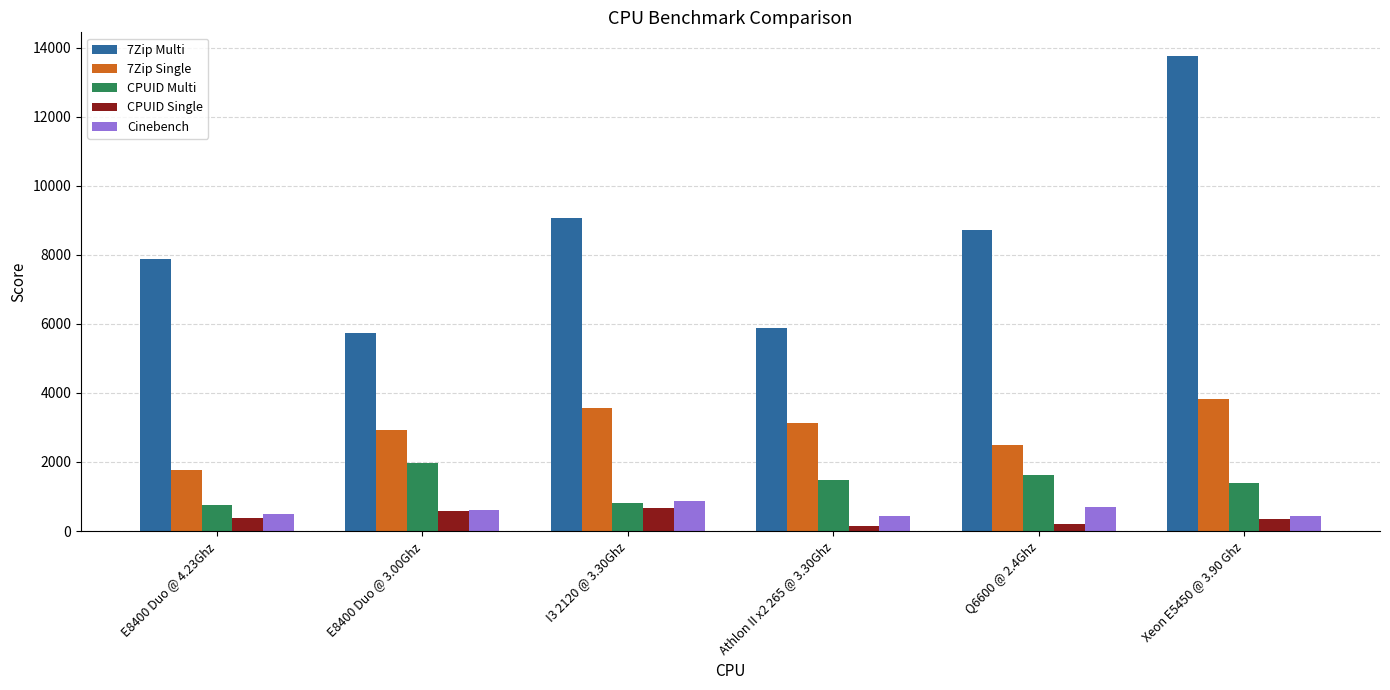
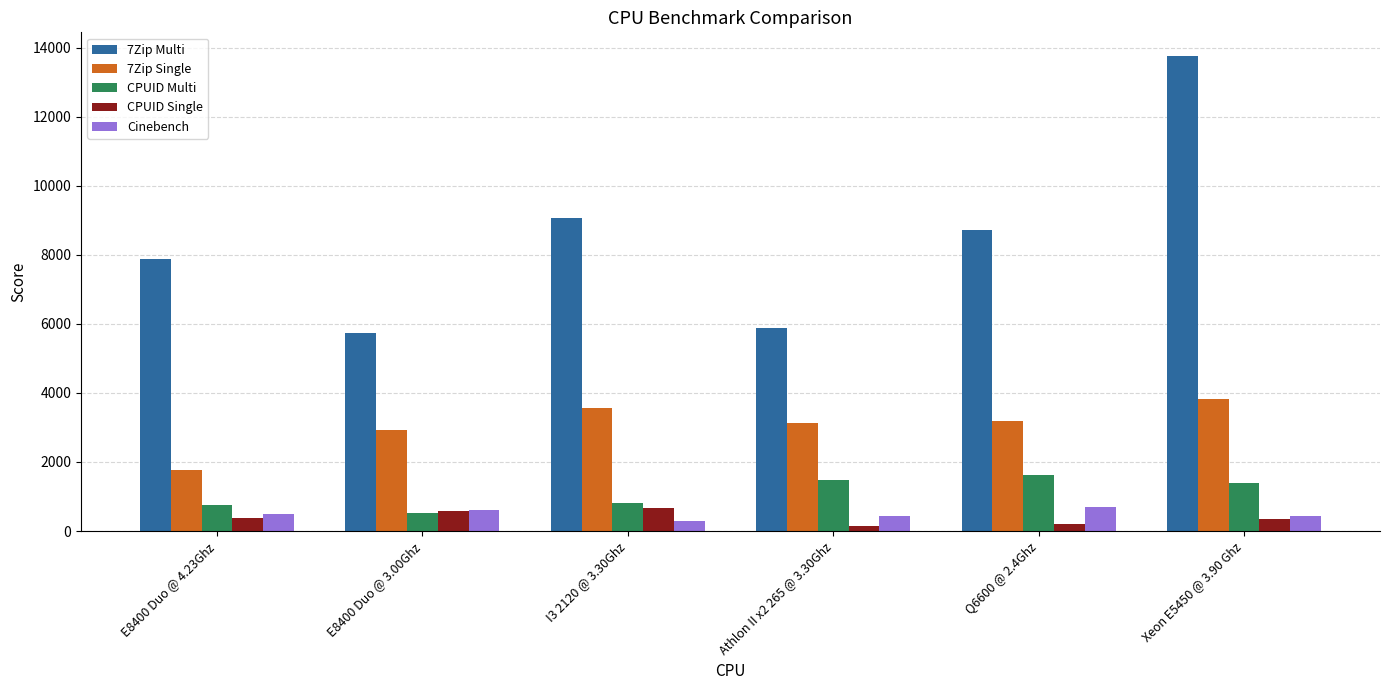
  {
    "7Zip Multi": {
      "E8400 Duo @ 4.23Ghz": 7900,
      "E8400 Duo @ 3.00Ghz": 5700,
      "I3 2120 @ 3.30Ghz": 9100,
      "Athlon II x2 265 @ 3.30Ghz": 5900,
      "Q6600 @ 2.4Ghz": 8700,
      "Xeon E5450 @ 3.90 Ghz": 13800
    },
    "7Zip Single": {
      "E8400 Duo @ 4.23Ghz": 1800,
      "E8400 Duo @ 3.00Ghz": 2900,
      "I3 2120 @ 3.30Ghz": 3600,
      "Athlon II x2 265 @ 3.30Ghz": 3100,
-     "Q6600 @ 2.4Ghz": 2500,
+     "Q6600 @ 2.4Ghz": 3200,
      "Xeon E5450 @ 3.90 Ghz": 3800
    },
    "CPUID Multi": {
      "E8400 Duo @ 4.23Ghz": 700,
-     "E8400 Duo @ 3.00Ghz": 2000,
+     "E8400 Duo @ 3.00Ghz": 500,
      "I3 2120 @ 3.30Ghz": 800,
      "Athlon II x2 265 @ 3.30Ghz": 1500,
      "Q6600 @ 2.4Ghz": 1600,
      "Xeon E5450 @ 3.90 Ghz": 1400
    },
    "CPUID Single": {
      "E8400 Duo @ 4.23Ghz": 400,
      "E8400 Duo @ 3.00Ghz": 600,
      "I3 2120 @ 3.30Ghz": 700,
      "Athlon II x2 265 @ 3.30Ghz": 200,
      "Q6600 @ 2.4Ghz": 200,
      "Xeon E5450 @ 3.90 Ghz": 300
    },
    "Cinebench": {
      "E8400 Duo @ 4.23Ghz": 500,
      "E8400 Duo @ 3.00Ghz": 600,
-     "I3 2120 @ 3.30Ghz": 900,
+     "I3 2120 @ 3.30Ghz": 300,
      "Athlon II x2 265 @ 3.30Ghz": 400,
      "Q6600 @ 2.4Ghz": 700,
      "Xeon E5450 @ 3.90 Ghz": 400
    }
  }
